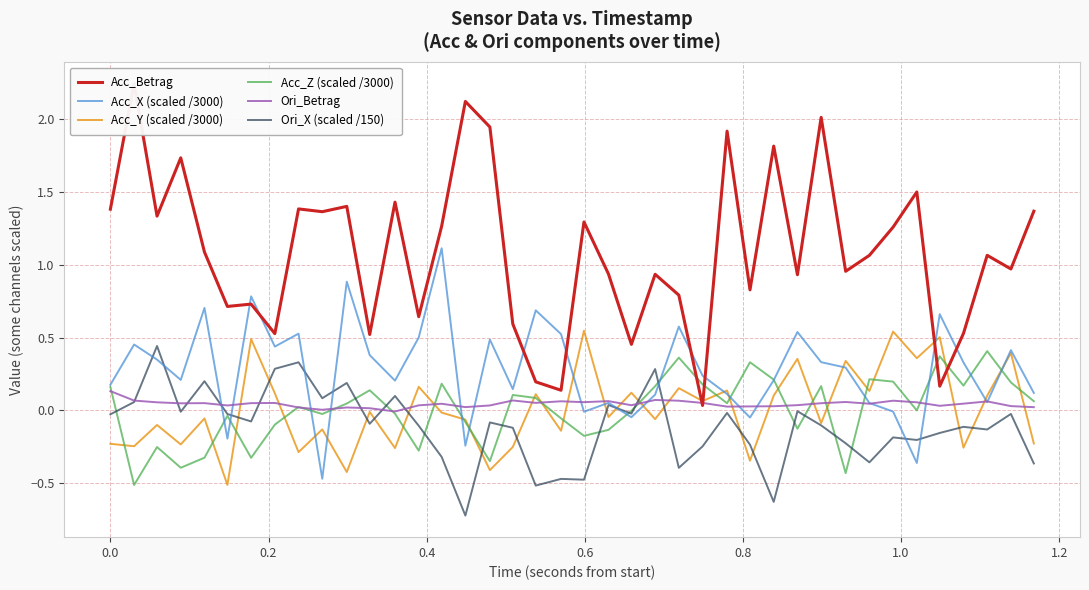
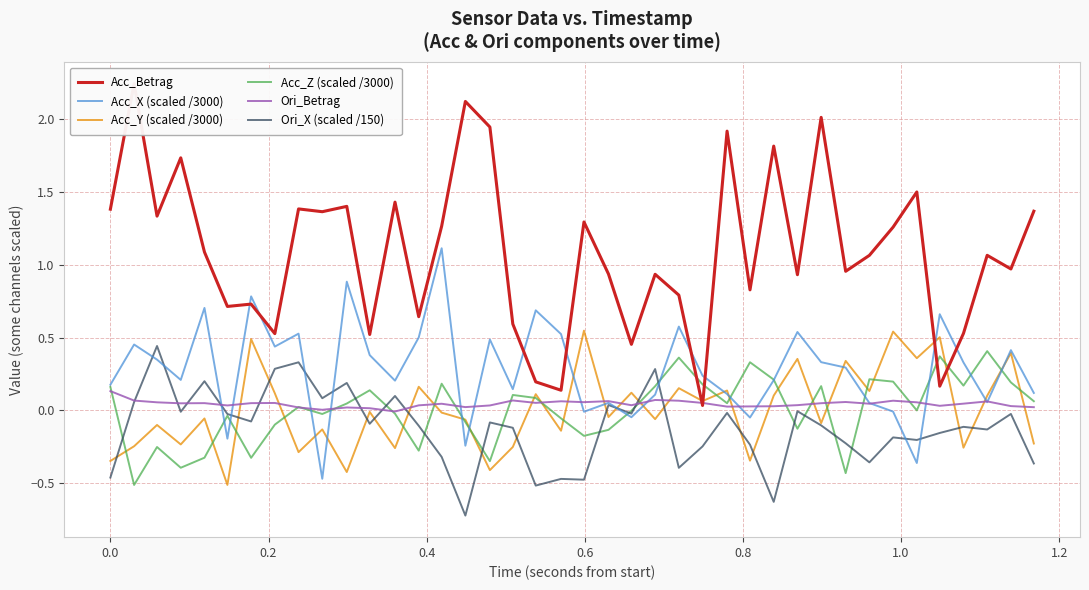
  {
    "Acc_Betrag": {
      "0.0": 1.38
    },
    "Acc_Y (scaled /3000)": {
-     "0.0": -0.23
+     "0.0": -0.35
    },
    "Ori_Betrag": {
      "0.0": 0.13
    },
    "Ori_X (scaled /150)": {
-     "0.0": -0.03
+     "0.0": -0.46
    }
  }
